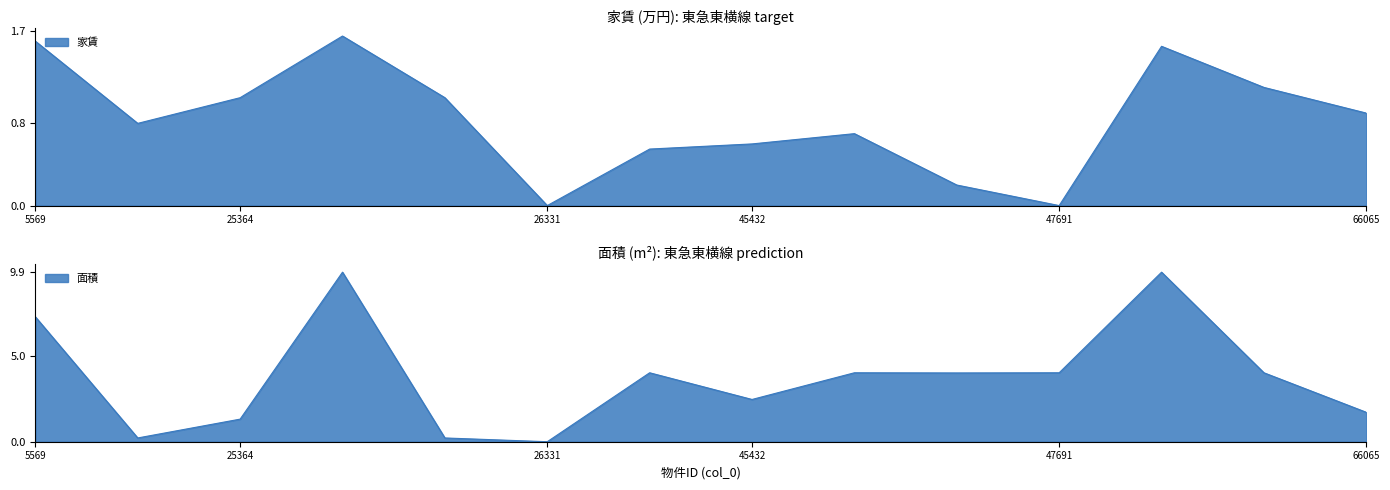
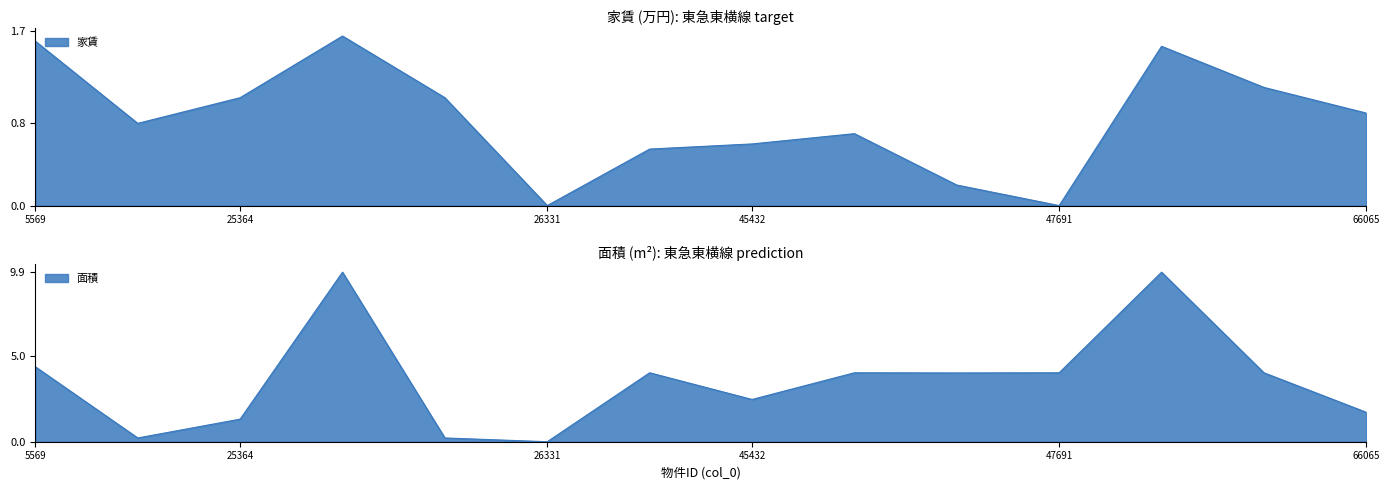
  {
    "家賃 (万円): 東急東横線 target": {
      "5569": 1.60,
      "25364": 1.05,
      "26331": 0.00,
      "45432": 0.60,
      "47691": 0.00,
      "66065": 0.90
    },
    "面積 (m²): 東急東横線 prediction": {
-     "5569": 7.3,
+     "5569": 4.4,
      "25364": 1.3,
      "26331": 0.0,
      "45432": 2.5,
      "47691": 4.0,
      "66065": 1.7
    }
  }
